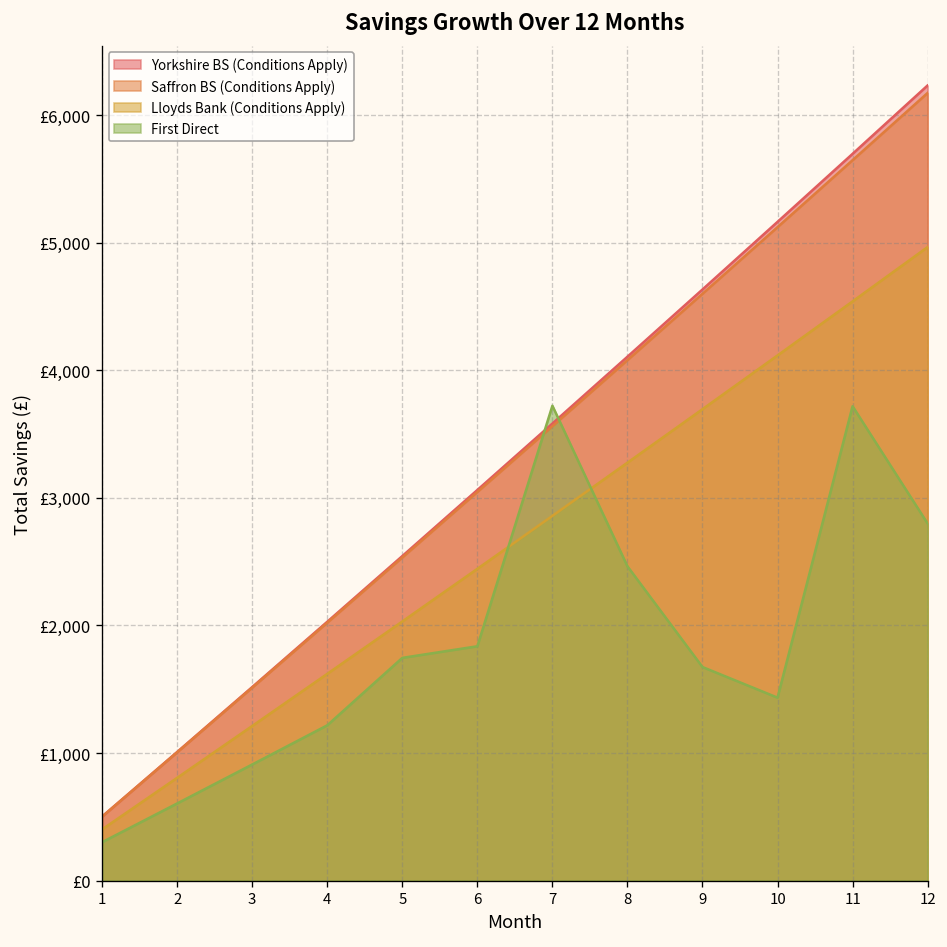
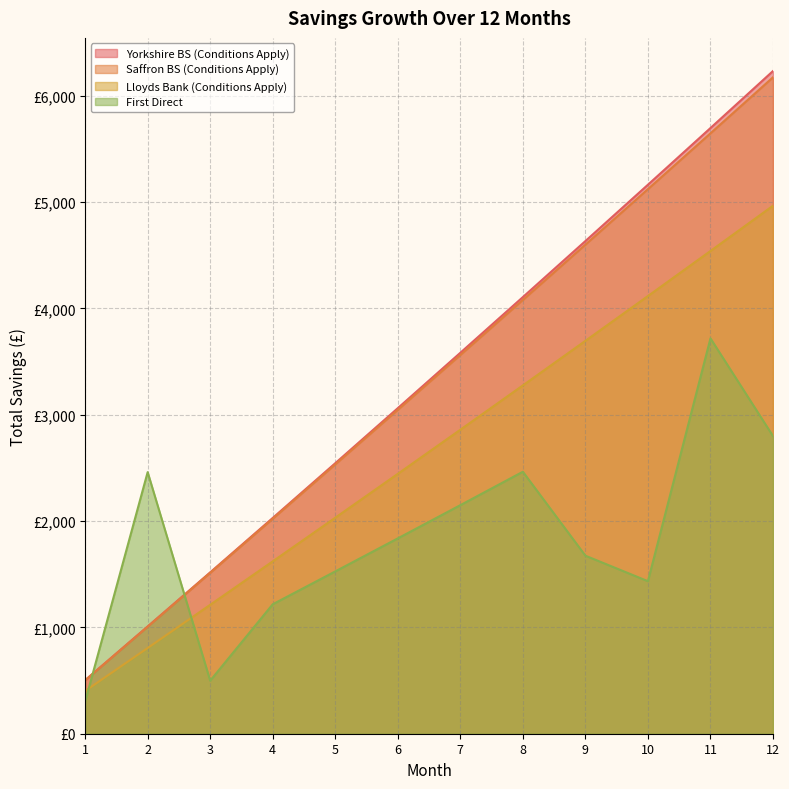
  {
    "First Direct": {
      "1": "£300",
-     "2": "£610",
-     "3": "£910",
+     "2": "£2,460",
+     "3": "£500",
      "4": "£1,220",
-     "5": "£1,750",
+     "5": "£1,530",
      "6": "£1,840",
-     "7": "£3,720",
+     "7": "£2,150",
      "8": "£2,460",
      "9": "£1,670",
      "10": "£1,430",
      "11": "£3,720",
      "12": "£2,800"
    }
  }
